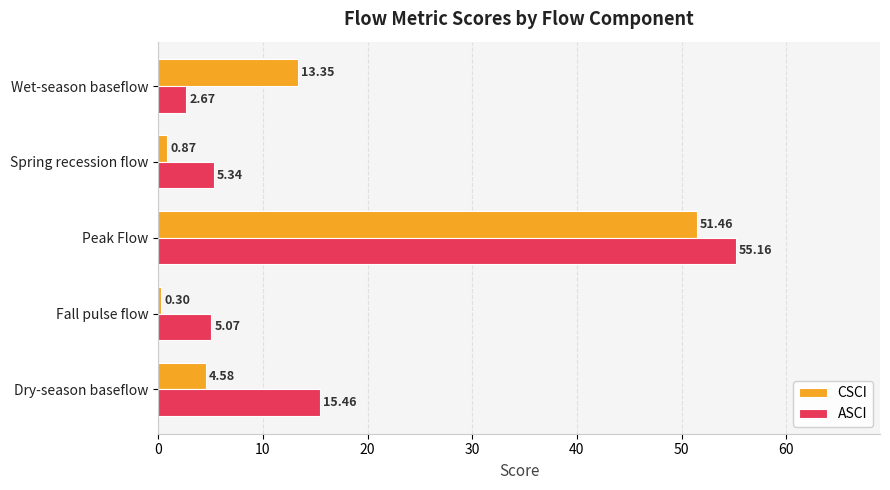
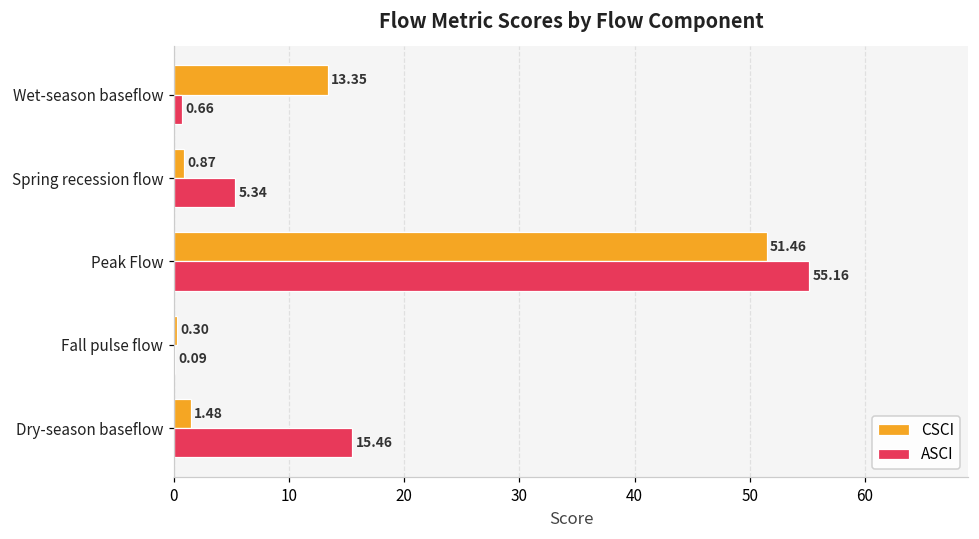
  {
    "CSCI": {
      "Wet-season baseflow": 13.35,
      "Spring recession flow": 0.87,
      "Peak Flow": 51.46,
      "Fall pulse flow": 0.30,
-     "Dry-season baseflow": 4.58
+     "Dry-season baseflow": 1.48
    },
    "ASCI": {
-     "Wet-season baseflow": 2.67,
+     "Wet-season baseflow": 0.66,
      "Spring recession flow": 5.34,
      "Peak Flow": 55.16,
-     "Fall pulse flow": 5.07,
+     "Fall pulse flow": 0.09,
      "Dry-season baseflow": 15.46
    }
  }
